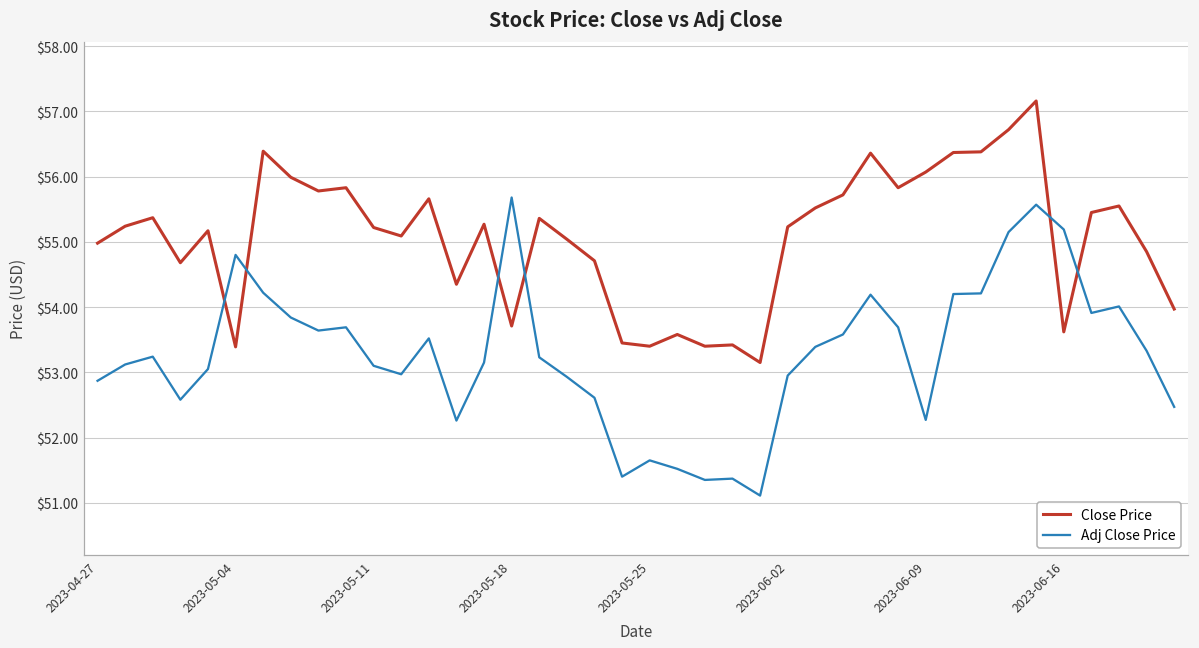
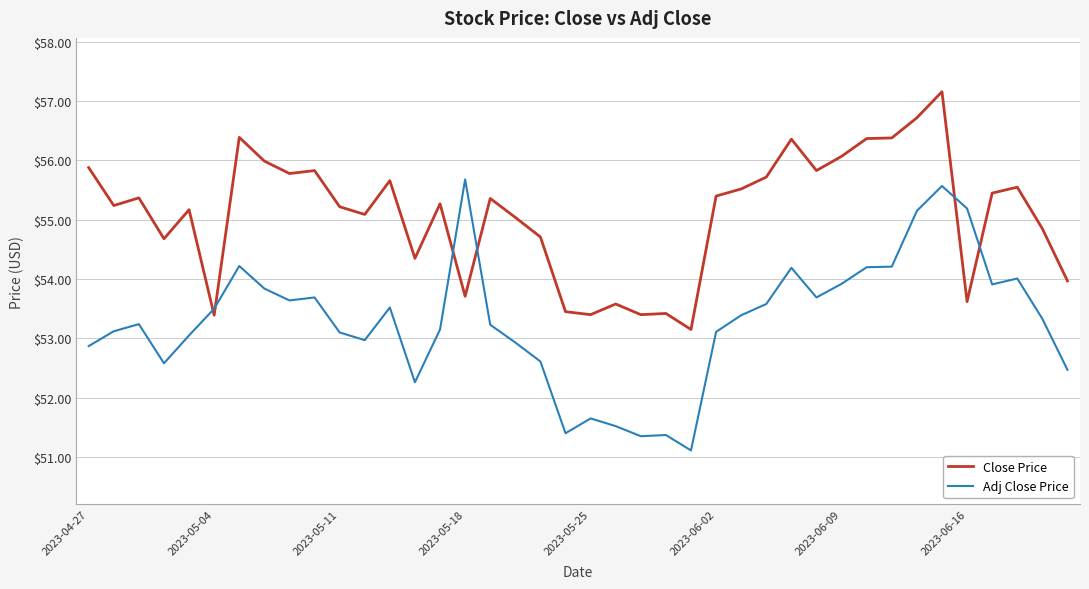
  {
    "Close Price": {
-     "2023-04-27": "$55.0",
+     "2023-04-27": "$55.9",
      "2023-05-04": "$53.4",
      "2023-05-11": "$55.2",
      "2023-05-18": "$53.7",
      "2023-05-25": "$53.4",
-     "2023-06-02": "$55.2",
+     "2023-06-02": "$55.4",
      "2023-06-09": "$56.1",
      "2023-06-16": "$53.6"
    },
    "Adj Close Price": {
      "2023-04-27": "$52.9",
-     "2023-05-04": "$54.8",
+     "2023-05-04": "$53.5",
      "2023-05-11": "$53.1",
      "2023-05-18": "$55.7",
      "2023-05-25": "$51.7",
-     "2023-06-02": "$53.0",
-     "2023-06-09": "$52.3",
+     "2023-06-02": "$53.1",
+     "2023-06-09": "$53.9",
      "2023-06-16": "$55.2"
    }
  }
